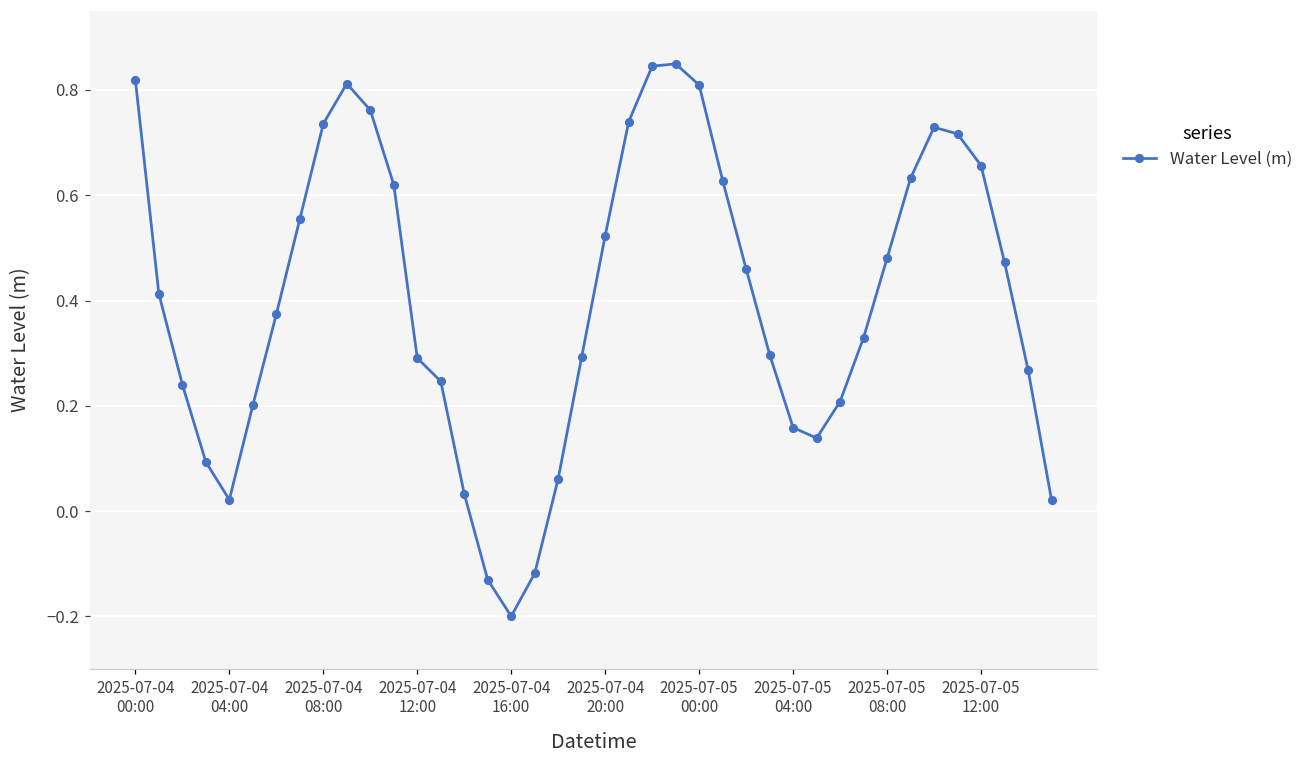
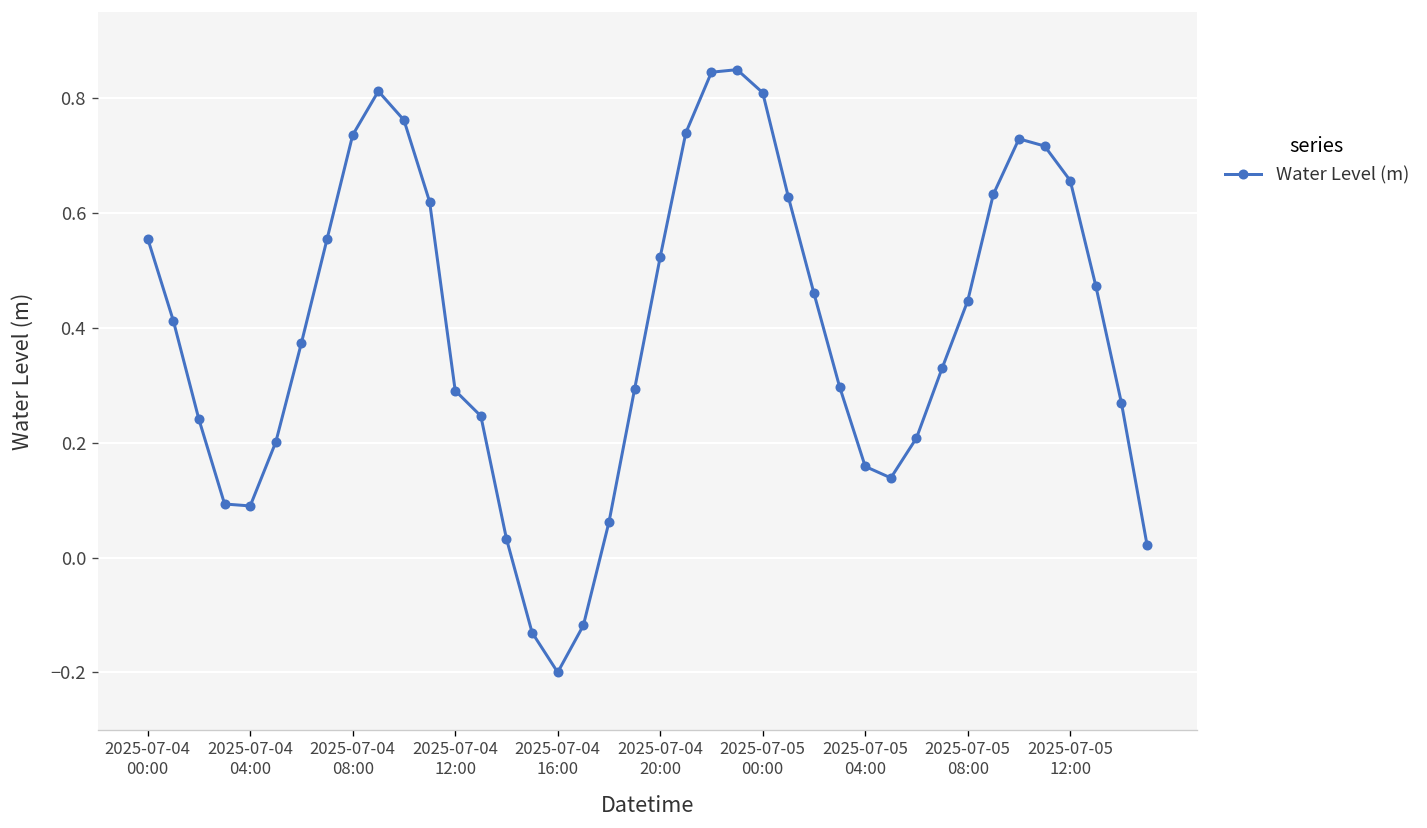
  {
-   "2025-07-04 00:00": 0.82,
-   "2025-07-04 04:00": 0.02,
+   "2025-07-04 00:00": 0.56,
+   "2025-07-04 04:00": 0.09,
    "2025-07-04 08:00": 0.74,
    "2025-07-04 12:00": 0.29,
    "2025-07-04 16:00": -0.20,
    "2025-07-04 20:00": 0.52,
    "2025-07-05 00:00": 0.81,
    "2025-07-05 04:00": 0.16,
-   "2025-07-05 08:00": 0.48,
+   "2025-07-05 08:00": 0.45,
    "2025-07-05 12:00": 0.66
  }
